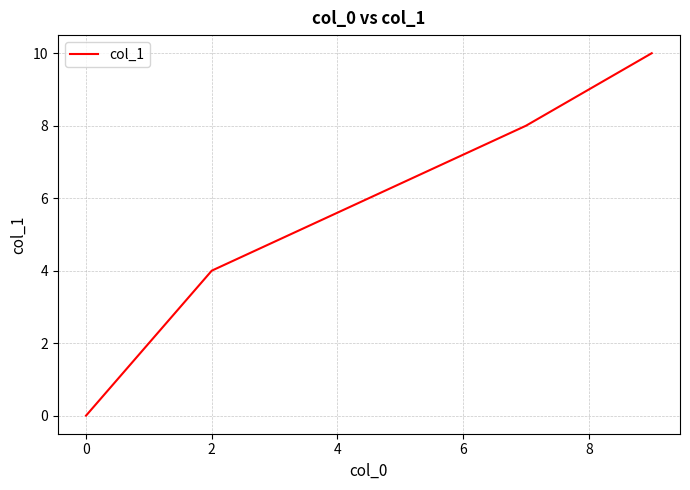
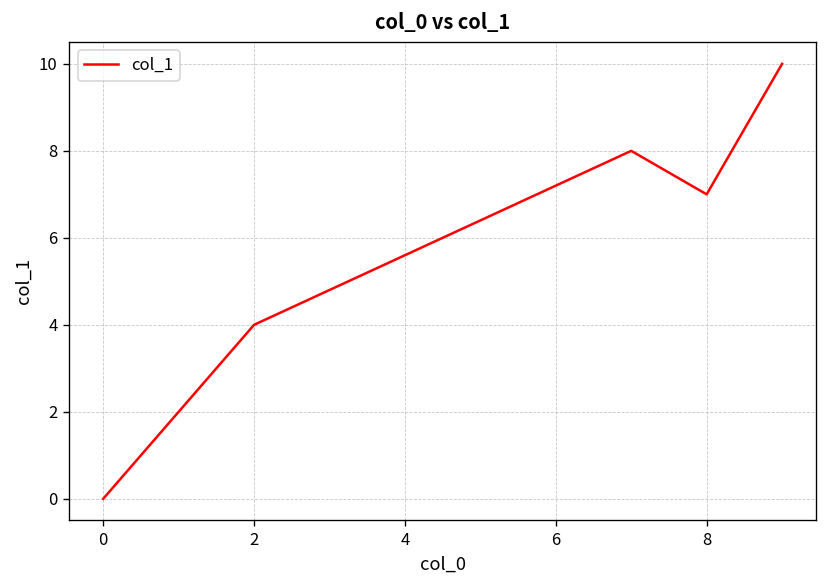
  {
    "0": 0,
    "2": 4,
-   "8": 9
+   "8": 7
  }
